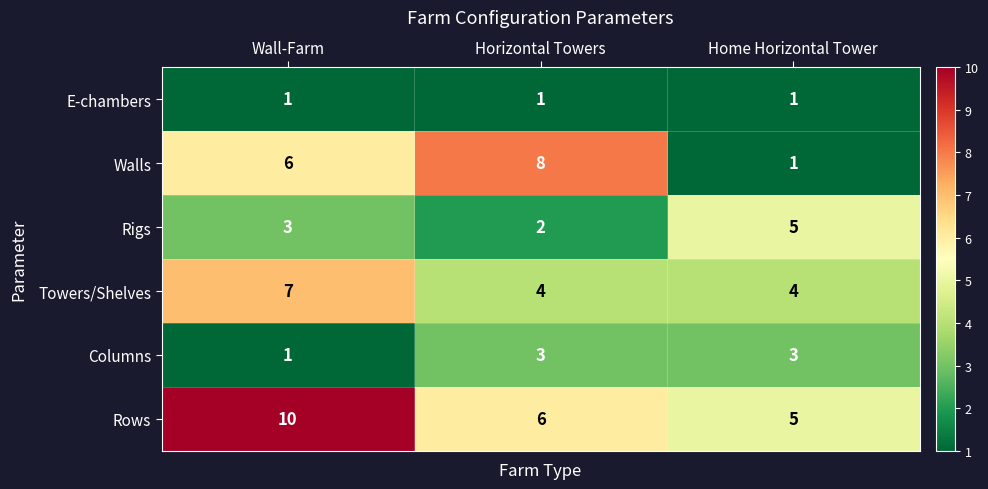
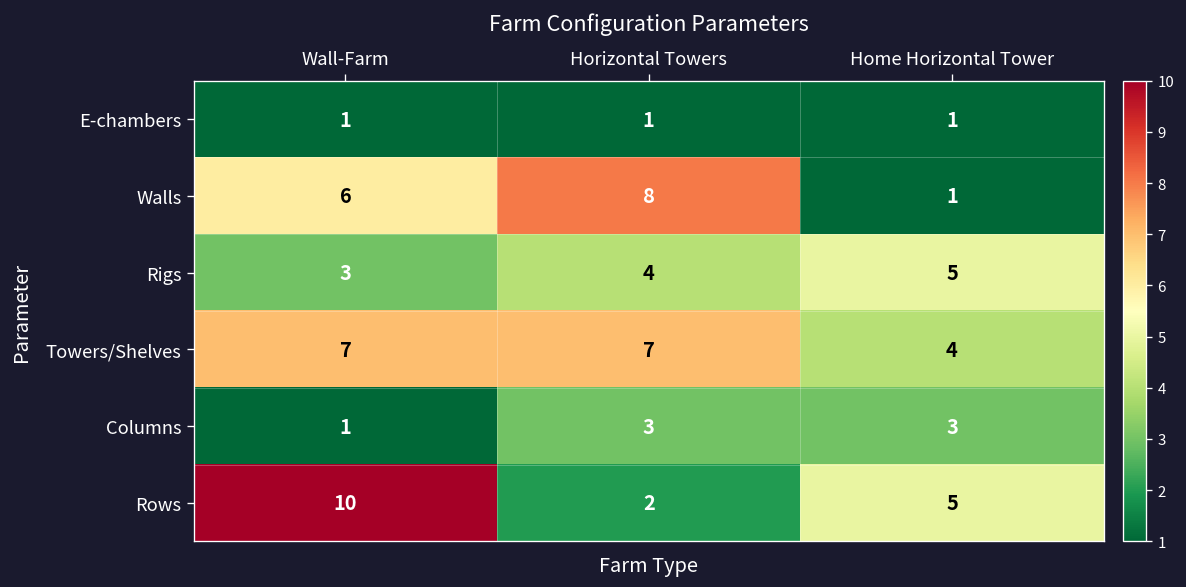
  {
    "E-chambers": {
      "Wall-Farm": 1,
      "Horizontal Towers": 1,
      "Home Horizontal Tower": 1
    },
    "Walls": {
      "Wall-Farm": 6,
      "Horizontal Towers": 8,
      "Home Horizontal Tower": 1
    },
    "Rigs": {
      "Wall-Farm": 3,
-     "Horizontal Towers": 2,
+     "Horizontal Towers": 4,
      "Home Horizontal Tower": 5
    },
    "Towers/Shelves": {
      "Wall-Farm": 7,
-     "Horizontal Towers": 4,
+     "Horizontal Towers": 7,
      "Home Horizontal Tower": 4
    },
    "Columns": {
      "Wall-Farm": 1,
      "Horizontal Towers": 3,
      "Home Horizontal Tower": 3
    },
    "Rows": {
      "Wall-Farm": 10,
-     "Horizontal Towers": 6,
+     "Horizontal Towers": 2,
      "Home Horizontal Tower": 5
    }
  }
